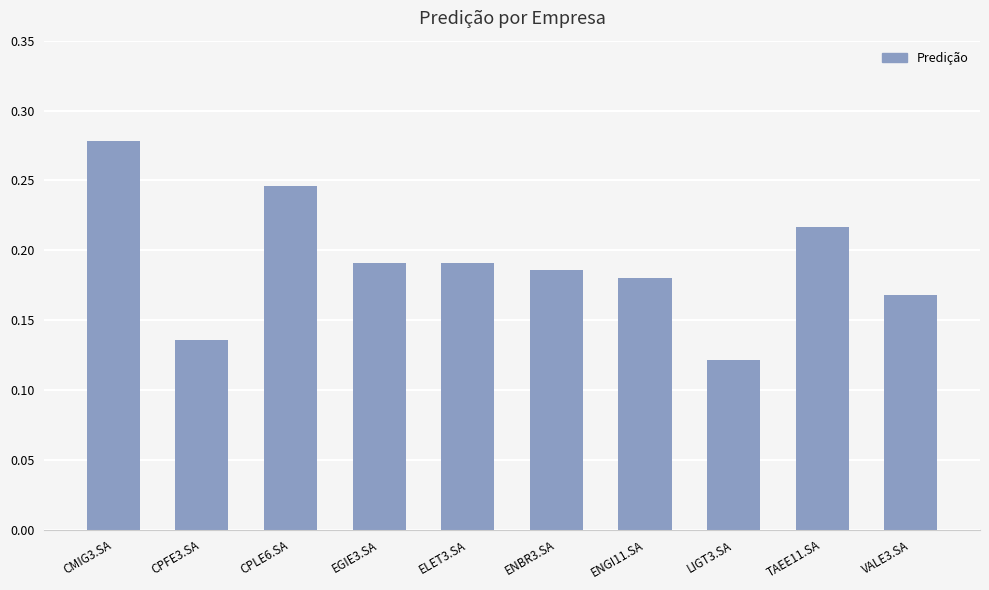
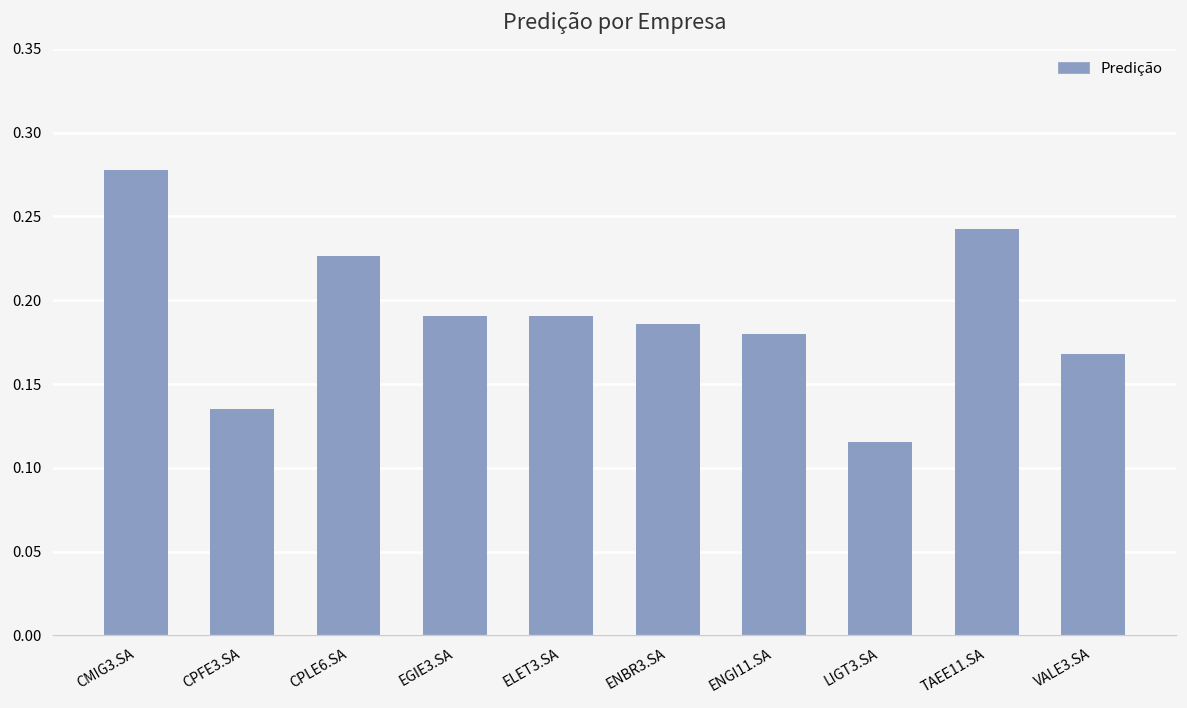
  {
    "CMIG3.SA": 0.278,
    "CPFE3.SA": 0.135,
-   "CPLE6.SA": 0.246,
+   "CPLE6.SA": 0.226,
    "EGIE3.SA": 0.190,
    "ELET3.SA": 0.191,
    "ENBR3.SA": 0.186,
    "ENGI11.SA": 0.180,
-   "LIGT3.SA": 0.121,
-   "TAEE11.SA": 0.217,
+   "LIGT3.SA": 0.115,
+   "TAEE11.SA": 0.242,
    "VALE3.SA": 0.168
  }
